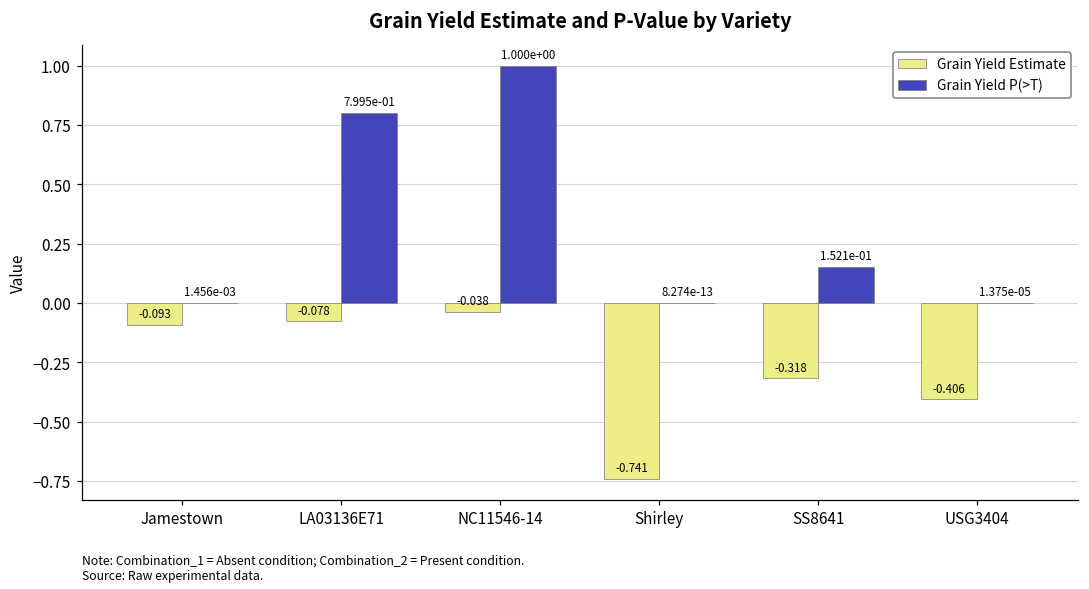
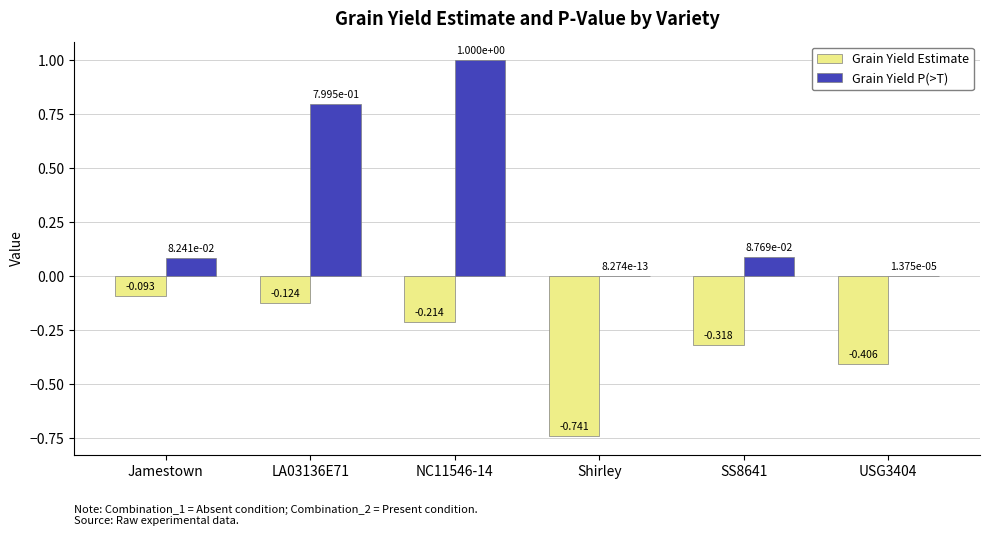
  {
    "Grain Yield Estimate": {
      "Jamestown": "-0.093",
-     "LA03136E71": "-0.078",
-     "NC11546-14": "-0.038",
+     "LA03136E71": "-0.124",
+     "NC11546-14": "-0.214",
      "Shirley": "-0.741",
      "SS8641": "-0.318",
      "USG3404": "-0.406"
    },
    "Grain Yield P(>T)": {
-     "Jamestown": "1.456e-03",
+     "Jamestown": "8.241e-02",
      "LA03136E71": "7.995e-01",
      "NC11546-14": "1.000e+00",
      "Shirley": "8.274e-13",
-     "SS8641": "1.521e-01",
+     "SS8641": "8.769e-02",
      "USG3404": "1.375e-05"
    }
  }
